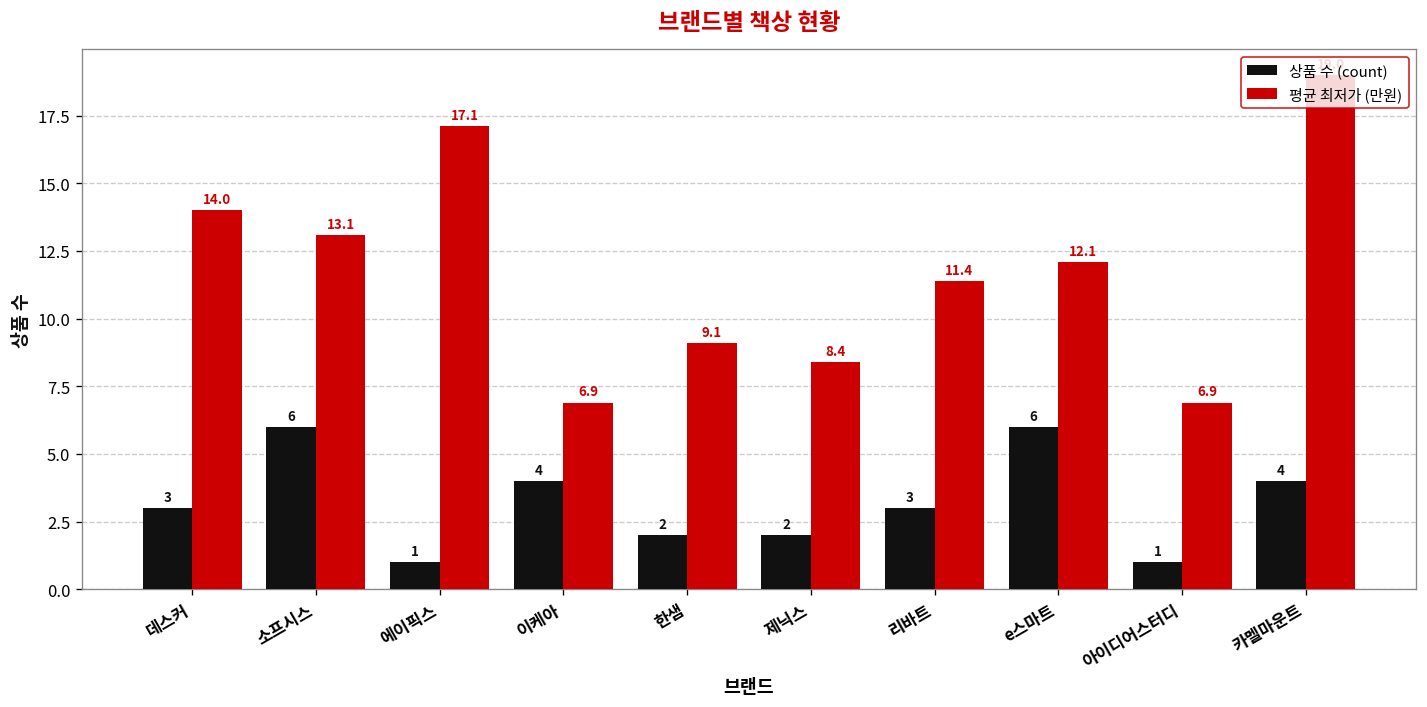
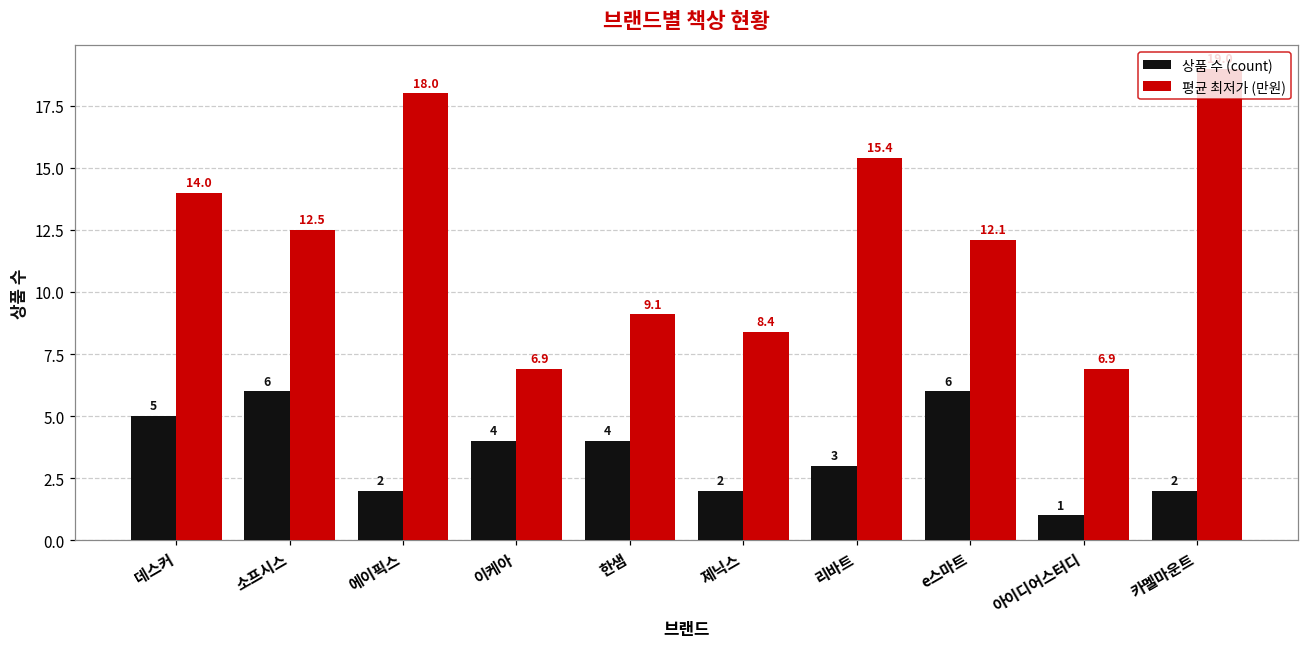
  {
    "상품 수 (count)": {
-     "데스커": 3,
+     "데스커": 5,
      "소프시스": 6,
-     "에이픽스": 1,
+     "에이픽스": 2,
      "이케아": 4,
-     "한샘": 2,
+     "한샘": 4,
      "제닉스": 2,
      "리바트": 3,
      "e스마트": 6,
      "아이디어스터디": 1,
-     "카멜마운트": 4
+     "카멜마운트": 2
    },
    "평균 최저가 (만원)": {
      "데스커": 14.0,
-     "소프시스": 13.1,
-     "에이픽스": 17.1,
+     "소프시스": 12.5,
+     "에이픽스": 18.0,
      "이케아": 6.9,
      "한샘": 9.1,
      "제닉스": 8.4,
-     "리바트": 11.4,
+     "리바트": 15.4,
      "e스마트": 12.1,
      "아이디어스터디": 6.9
    }
  }
